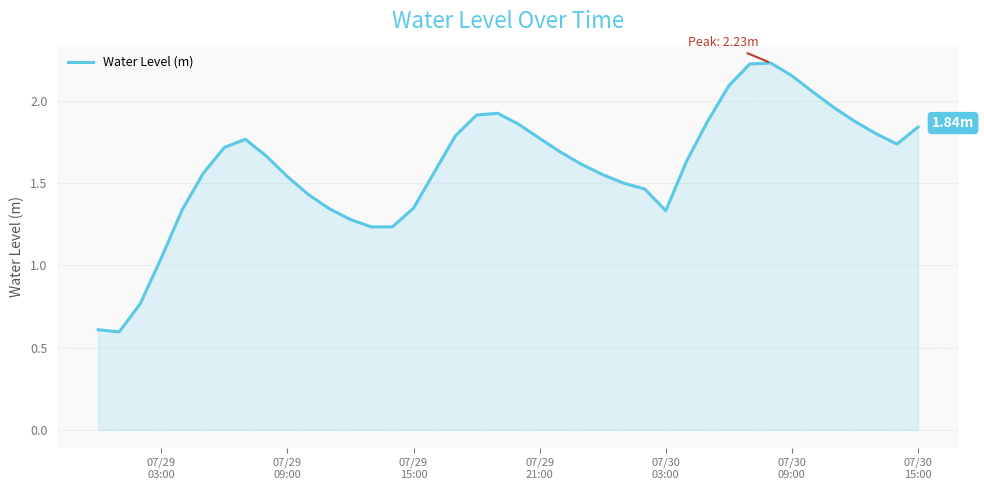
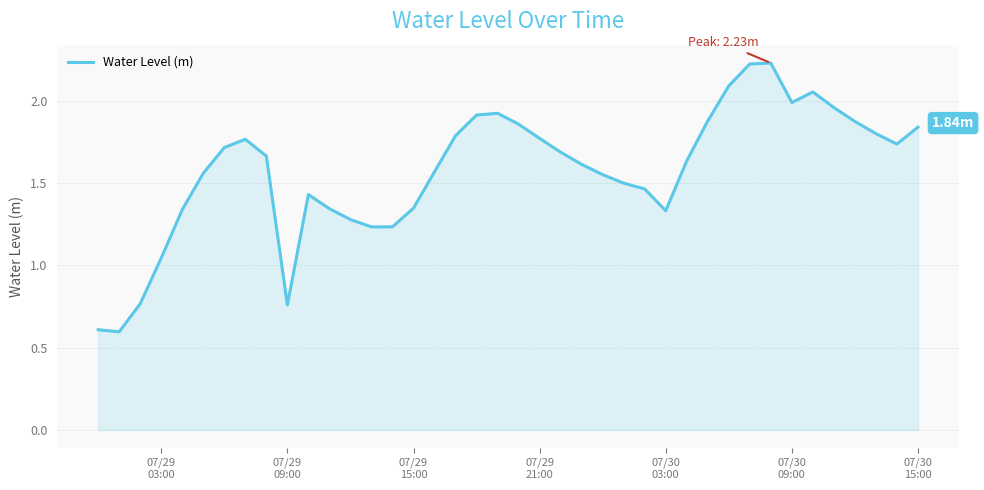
  {
    "07/29 03:00": 1.04,
-   "07/29 09:00": 1.54,
+   "07/29 09:00": 0.76,
    "07/29 15:00": 1.35,
    "07/29 21:00": 1.77,
    "07/30 03:00": 1.33,
-   "07/30 09:00": 2.15
+   "07/30 09:00": 1.99
  }
